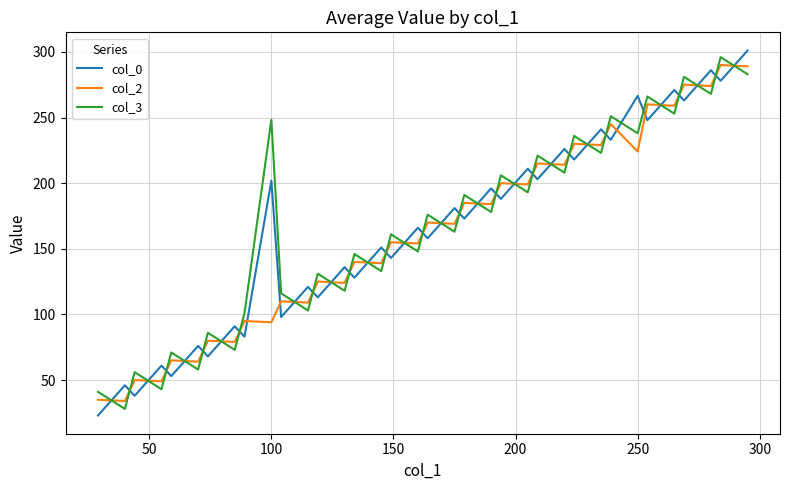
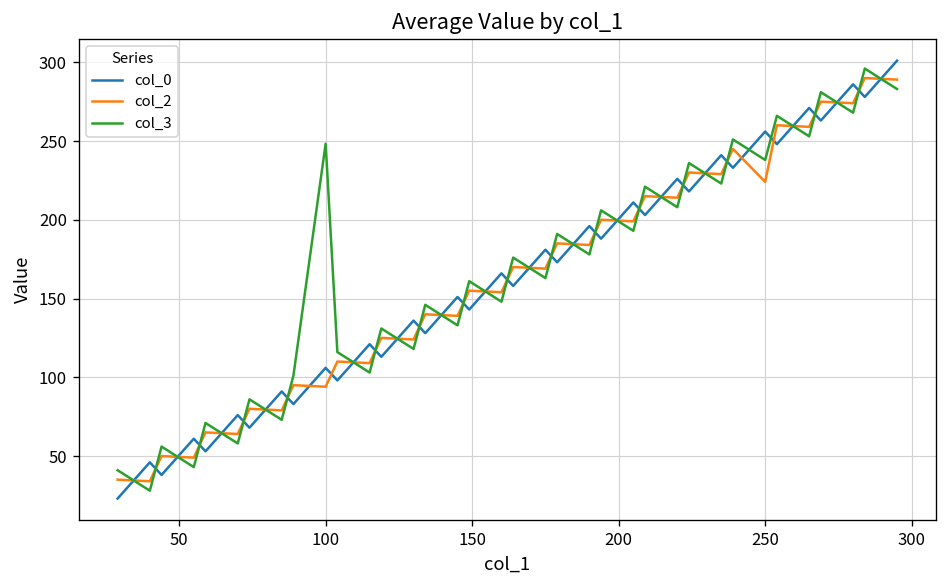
  {
    "col_0": {
-     "100": 202,
-     "250": 267
+     "100": 106,
+     "250": 256
    },
    "col_2": {
      "100": 94,
      "250": 224
    },
    "col_3": {
      "100": 248,
      "250": 238
    }
  }
